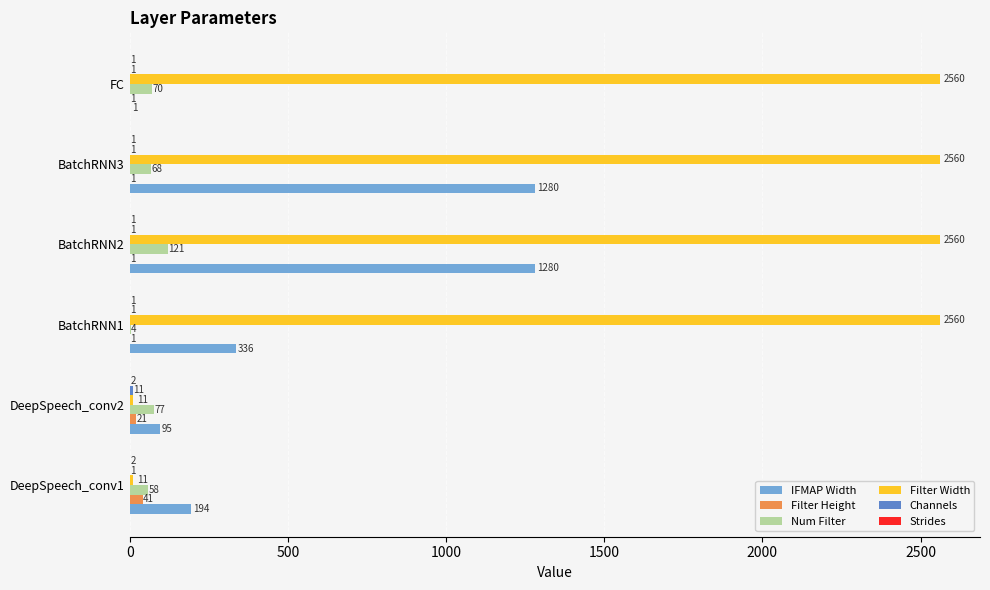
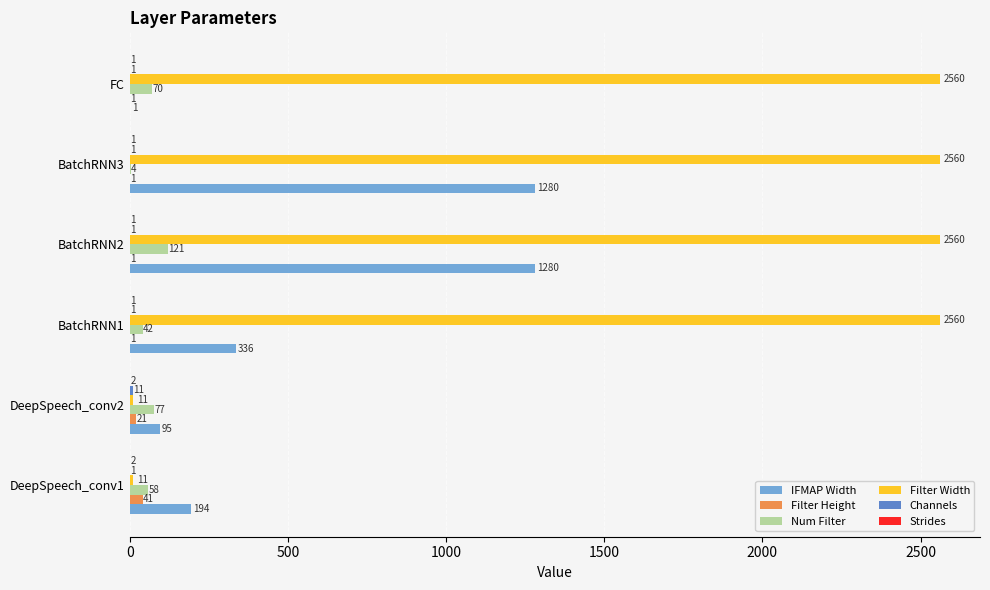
  {
    "Filter Height": {
      "FC": 1,
      "BatchRNN3": 1,
      "BatchRNN2": 1,
      "BatchRNN1": 1,
      "DeepSpeech_conv2": 21,
      "DeepSpeech_conv1": 41
    },
    "Num Filter": {
      "FC": 70,
-     "BatchRNN3": 68,
+     "BatchRNN3": 4,
      "BatchRNN2": 121,
-     "BatchRNN1": 4,
+     "BatchRNN1": 42,
      "DeepSpeech_conv2": 77,
      "DeepSpeech_conv1": 58
    },
    "Filter Width": {
      "FC": 2560,
      "BatchRNN3": 2560,
      "BatchRNN2": 2560,
      "BatchRNN1": 2560,
      "DeepSpeech_conv2": 11,
      "DeepSpeech_conv1": 11
    },
    "Strides": {
      "FC": 1,
      "BatchRNN3": 1,
      "BatchRNN2": 1,
      "BatchRNN1": 1,
      "DeepSpeech_conv2": 2,
      "DeepSpeech_conv1": 2
    }
  }
